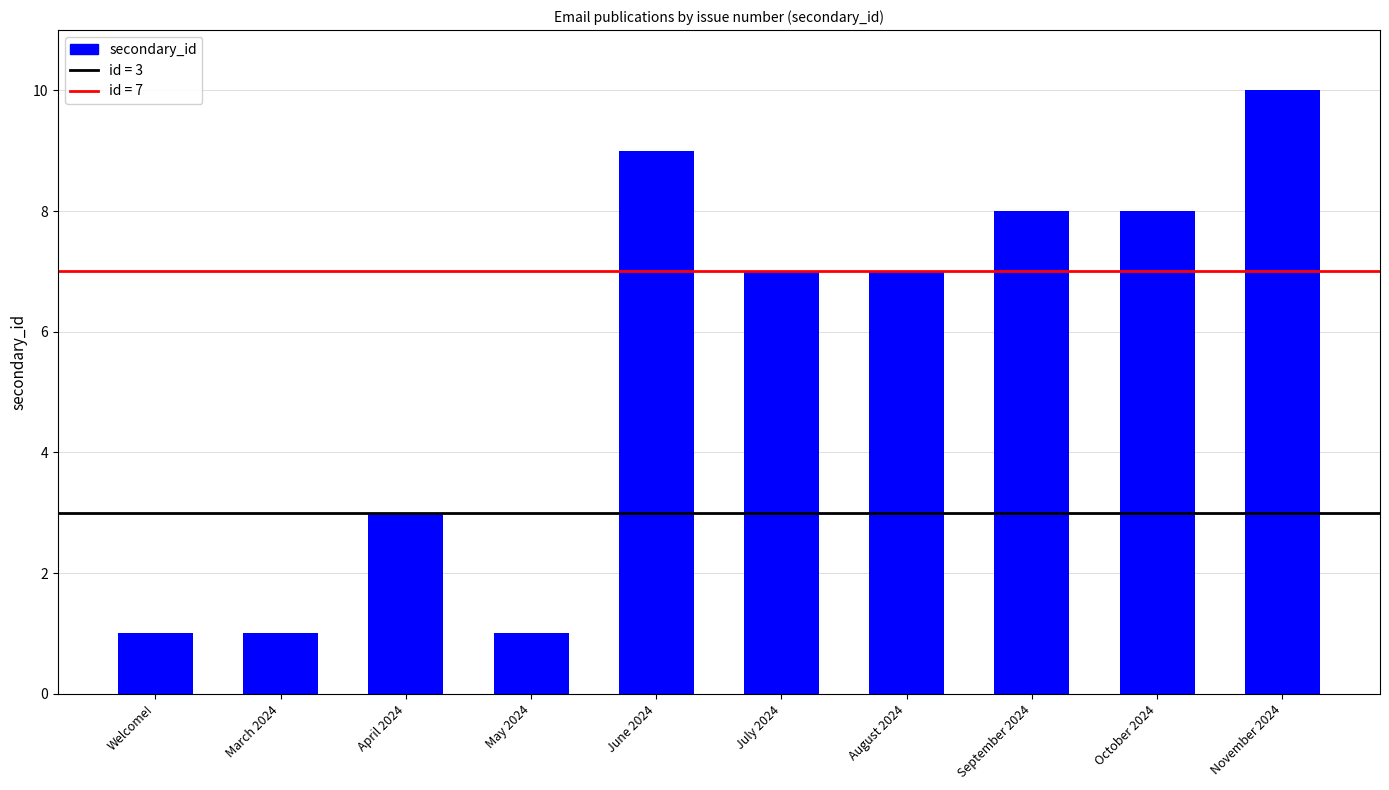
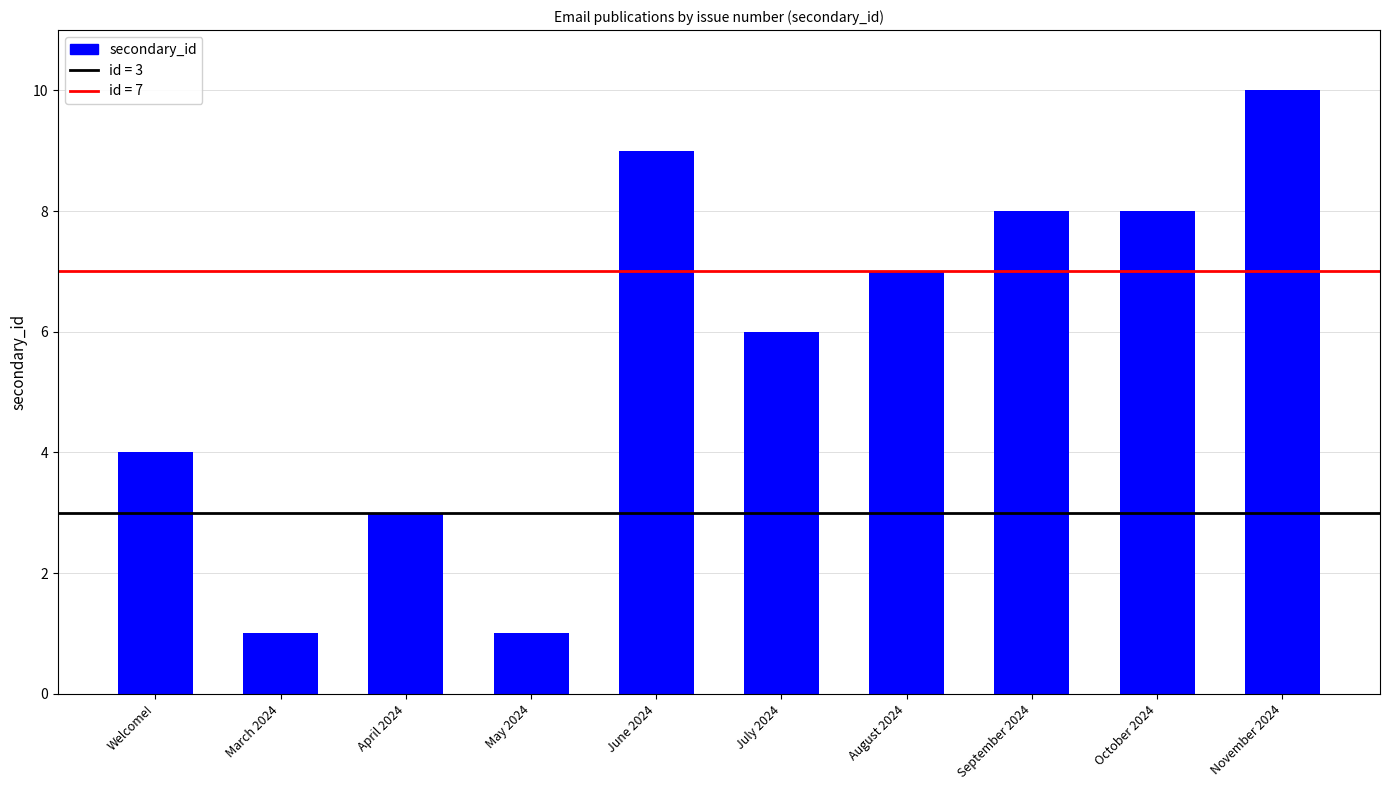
  {
-   "Welcome!": 1,
+   "Welcome!": 4,
    "March 2024": 1,
    "April 2024": 3,
    "May 2024": 1,
    "June 2024": 9,
-   "July 2024": 7,
+   "July 2024": 6,
    "August 2024": 7,
    "September 2024": 8,
    "October 2024": 8,
    "November 2024": 10
  }
